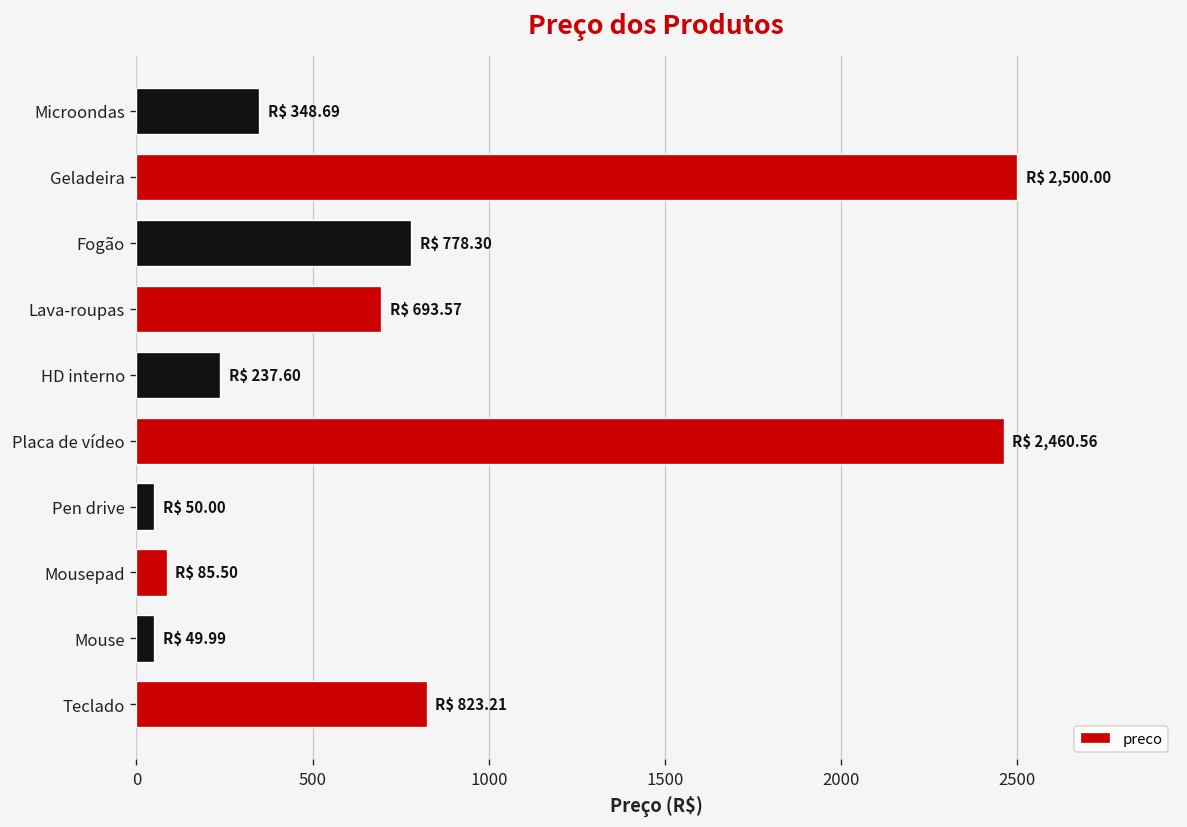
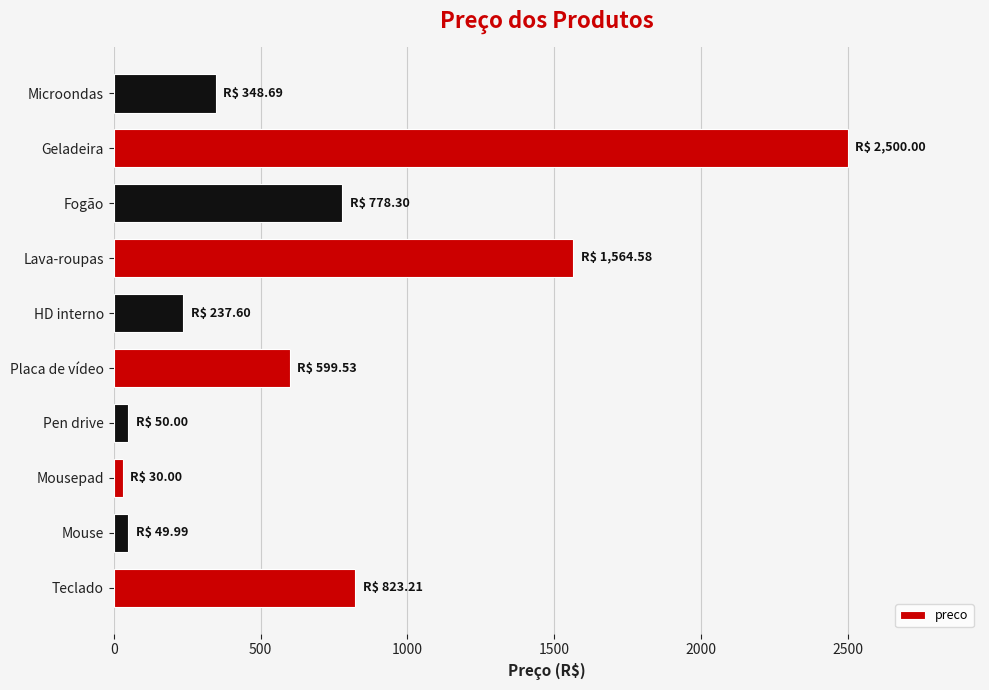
  {
    "Microondas": "348.69",
    "Geladeira": "2,500.00",
    "Fogão": "778.30",
-   "Lava-roupas": "693.57",
+   "Lava-roupas": "1,564.58",
    "HD interno": "237.60",
-   "Placa de vídeo": "2,460.56",
+   "Placa de vídeo": "599.53",
    "Pen drive": "50.00",
-   "Mousepad": "85.50",
+   "Mousepad": "30.00",
    "Mouse": "49.99",
    "Teclado": "823.21"
  }
